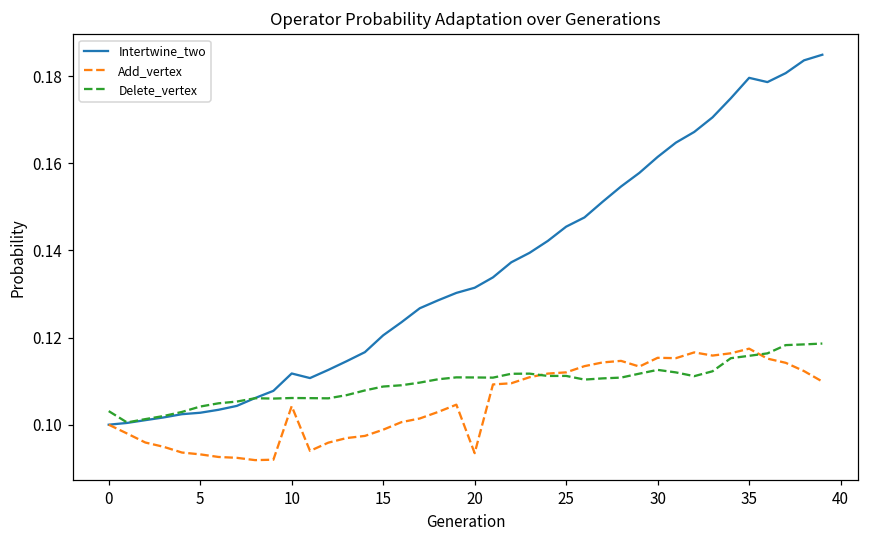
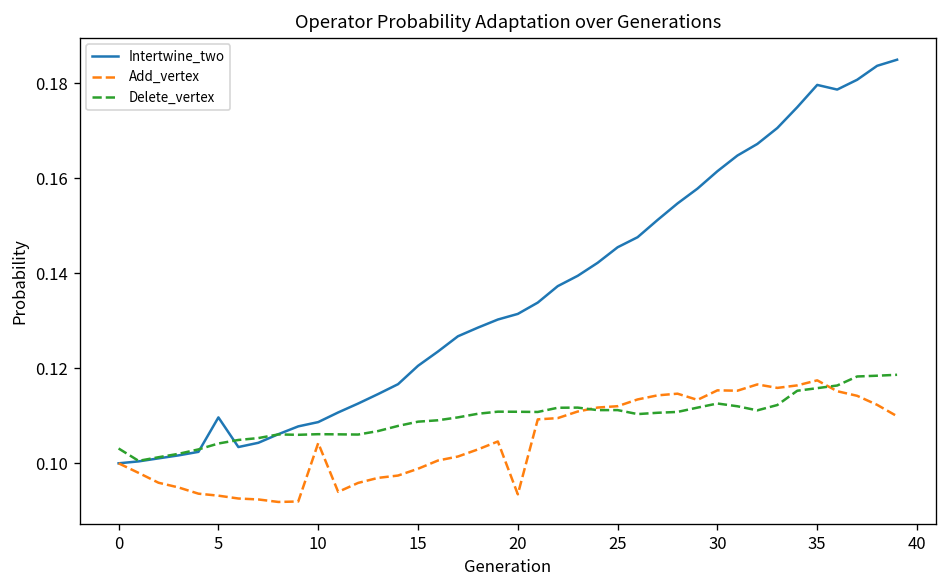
  {
    "Intertwine_two": {
-     "5": 0.103,
-     "10": 0.112,
+     "5": 0.110,
+     "10": 0.109,
      "15": 0.121,
      "20": 0.131,
      "25": 0.145,
      "30": 0.161,
      "35": 0.180
    },
    "Add_vertex": {
      "5": 0.093,
      "10": 0.104,
      "15": 0.099,
      "20": 0.093,
      "25": 0.112,
      "30": 0.115,
      "35": 0.117
    },
    "Delete_vertex": {
      "0": 0.103,
      "5": 0.104,
      "10": 0.106,
      "15": 0.109,
      "20": 0.111,
      "25": 0.111,
      "30": 0.113,
      "35": 0.116
    }
  }
